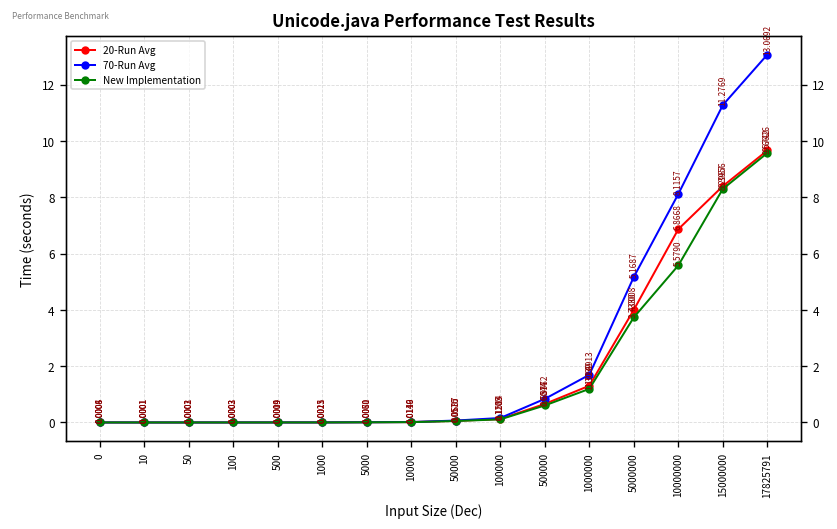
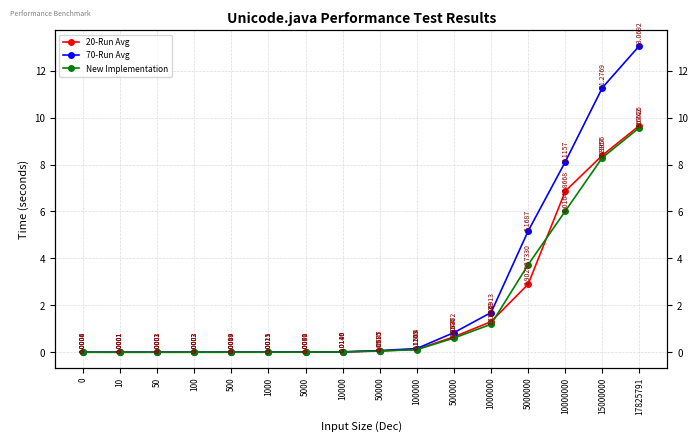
  {
    "20-Run Avg": {
-     "5000000": 4.0008,
+     "5000000": 2.9028,
      "10000000": 6.8668
    },
    "70-Run Avg": {
      "5000000": 5.1687,
      "10000000": 8.1157,
      "15000000": 11.2769,
      "17825791": 13.0692
    },
    "New Implementation": {
      "5000000": 3.7330,
-     "10000000": 5.5790
+     "10000000": 6.0164
    }
  }
